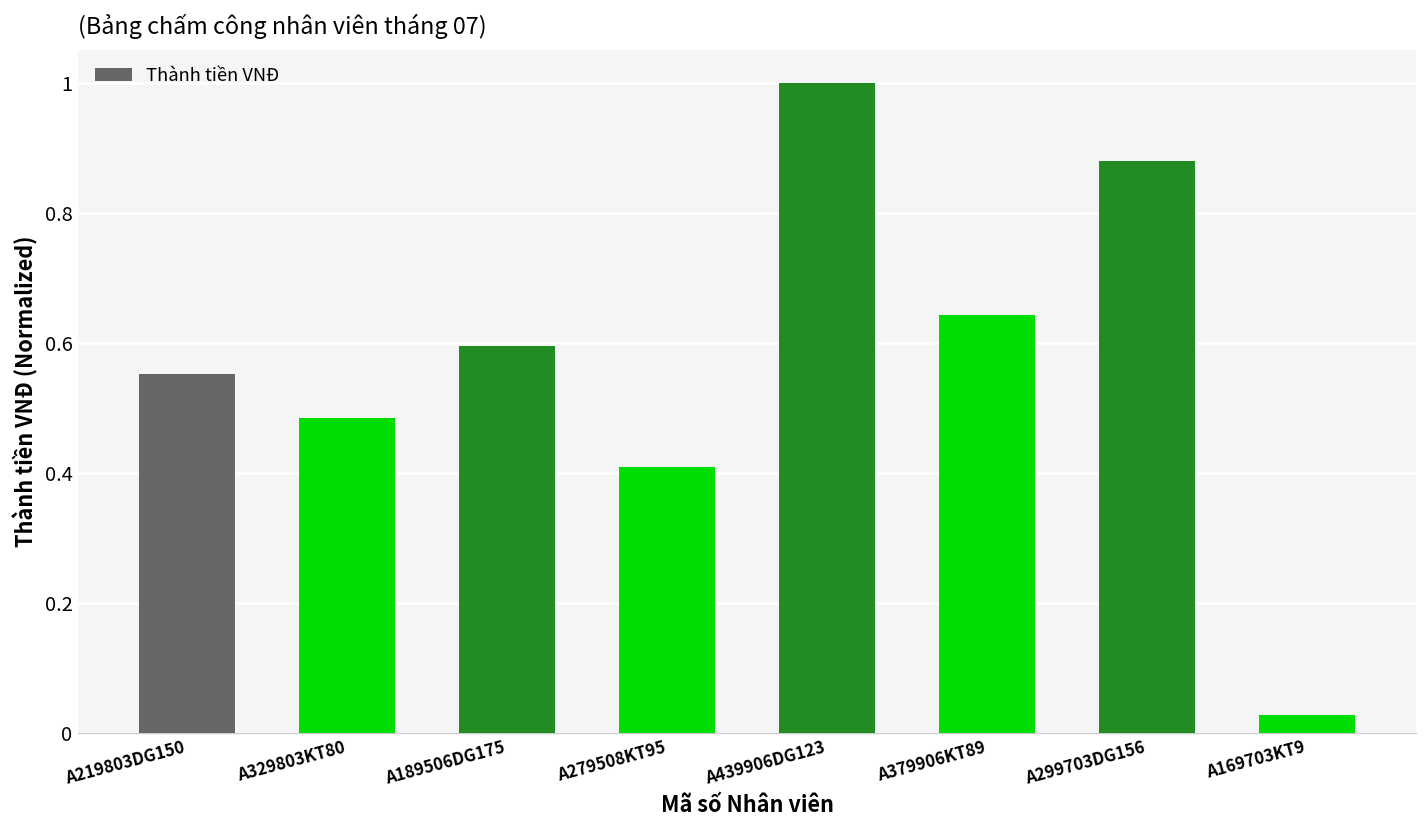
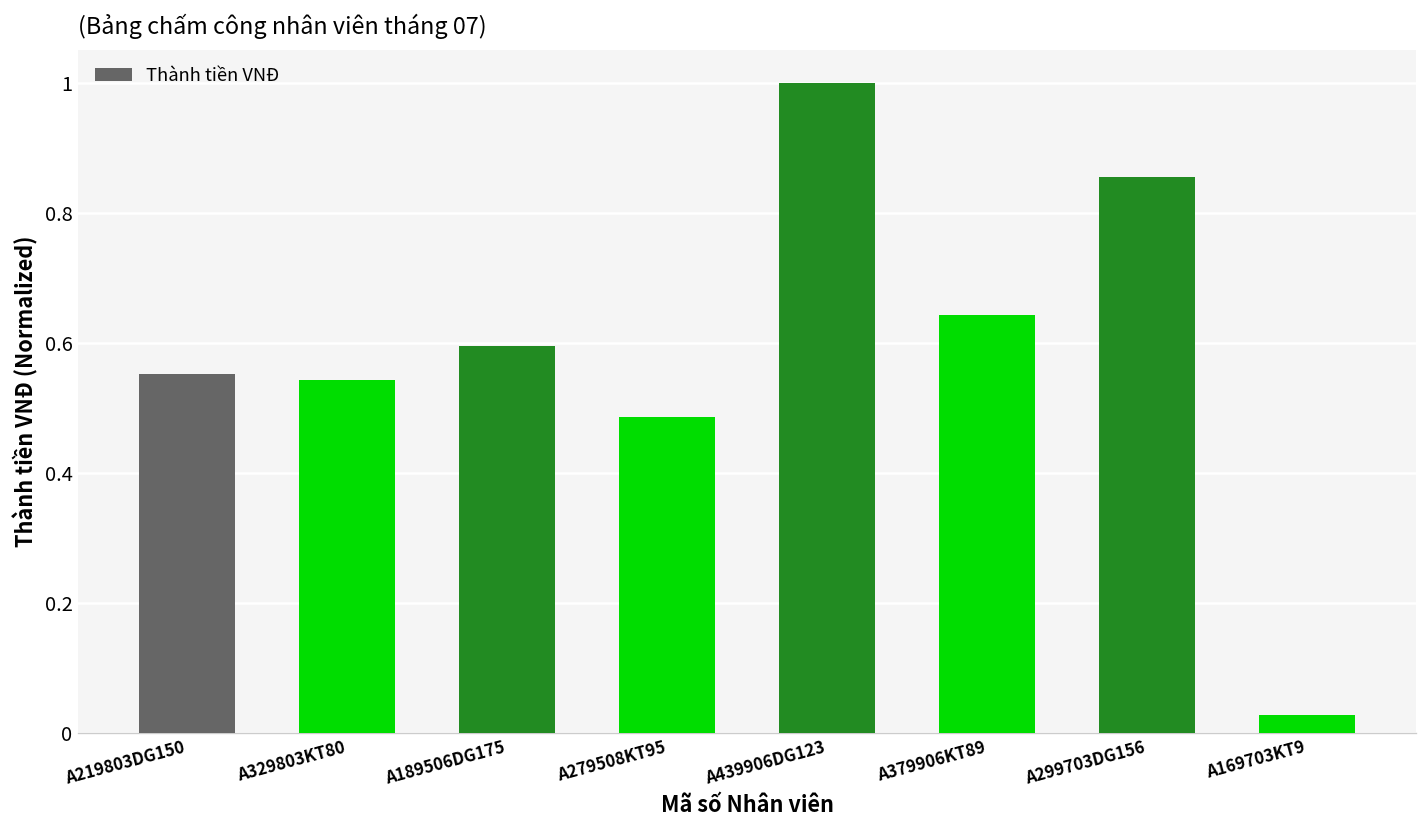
  {
    "A219803DG150": 0.55,
-   "A329803KT80": 0.48,
+   "A329803KT80": 0.54,
    "A189506DG175": 0.60,
-   "A279508KT95": 0.41,
+   "A279508KT95": 0.48,
    "A439906DG123": 1.00,
    "A379906KT89": 0.64,
-   "A299703DG156": 0.88,
+   "A299703DG156": 0.86,
    "A169703KT9": 0.03
  }
